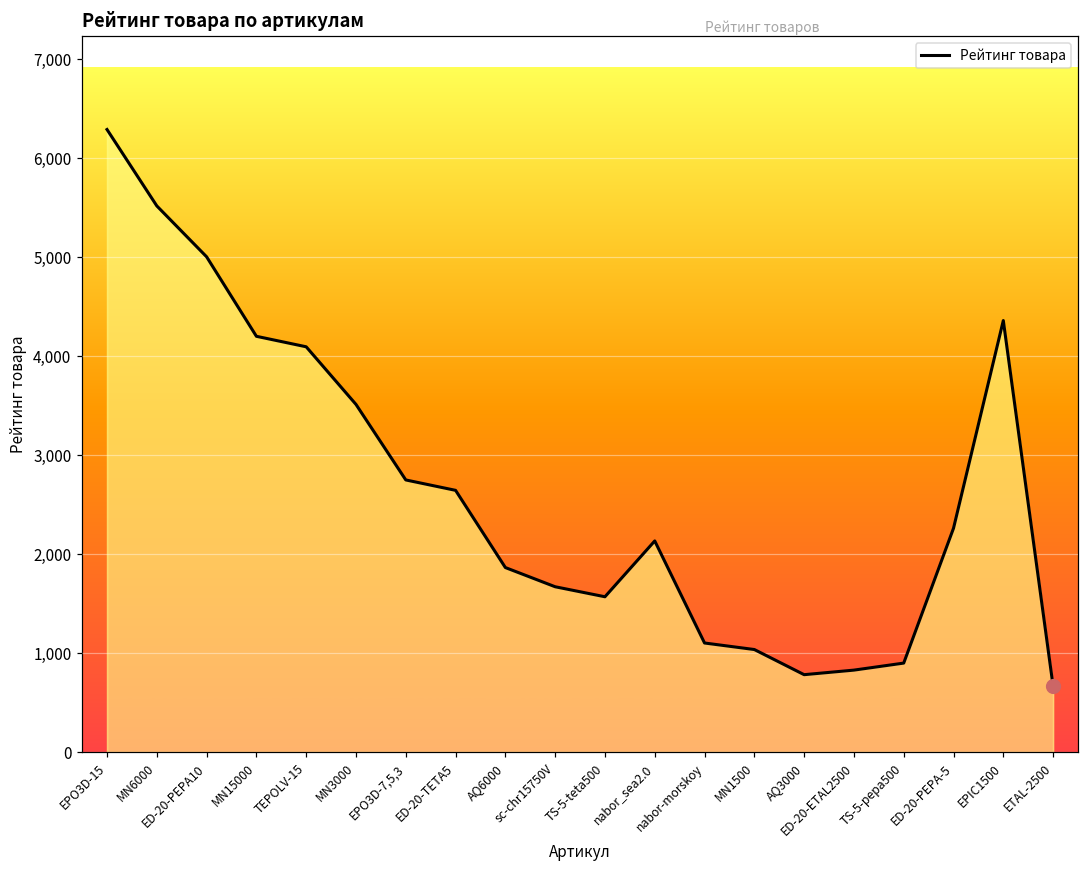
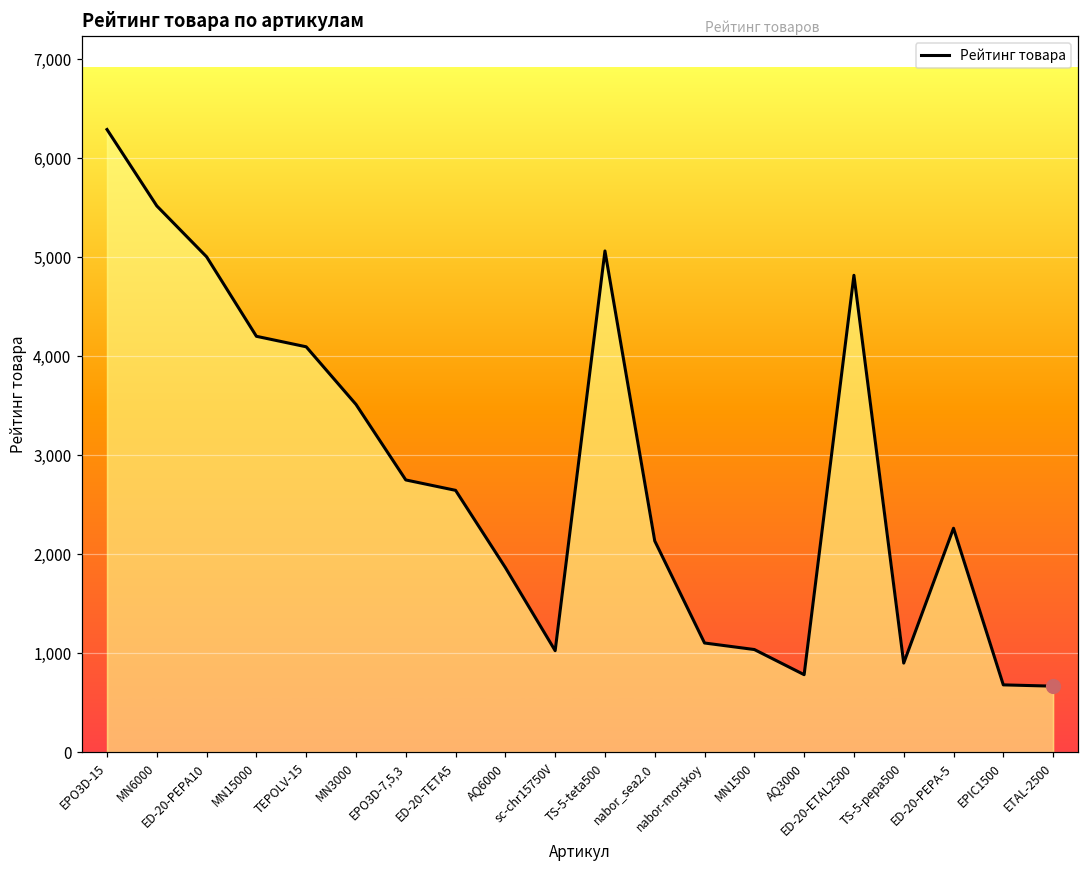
  {
    "Рейтинг товара": {
      "EPO3D-15": "6,300",
      "MN6000": "5,500",
      "ED-20-PEPA10": "5,000",
      "MN15000": "4,200",
      "TEPOLV-15": "4,100",
      "MN3000": "3,500",
      "EPO3D-7,5,3": "2,700",
      "ED-20-TETA5": "2,600",
      "AQ6000": "1,900",
-     "sc-chr15750V": "1,700",
-     "TS-5-teta500": "1,600",
+     "sc-chr15750V": "1,000",
+     "TS-5-teta500": "5,100",
      "nabor_sea2.0": "2,100",
      "nabor-morskoy": "1,100",
      "MN1500": "1,000",
      "AQ3000": "800",
-     "ED-20-ETAL2500": "800",
+     "ED-20-ETAL2500": "4,800",
      "TS-5-pepa500": "900",
      "ED-20-PEPA-5": "2,300",
-     "EPIC1500": "4,400"
+     "EPIC1500": "700"
    }
  }
